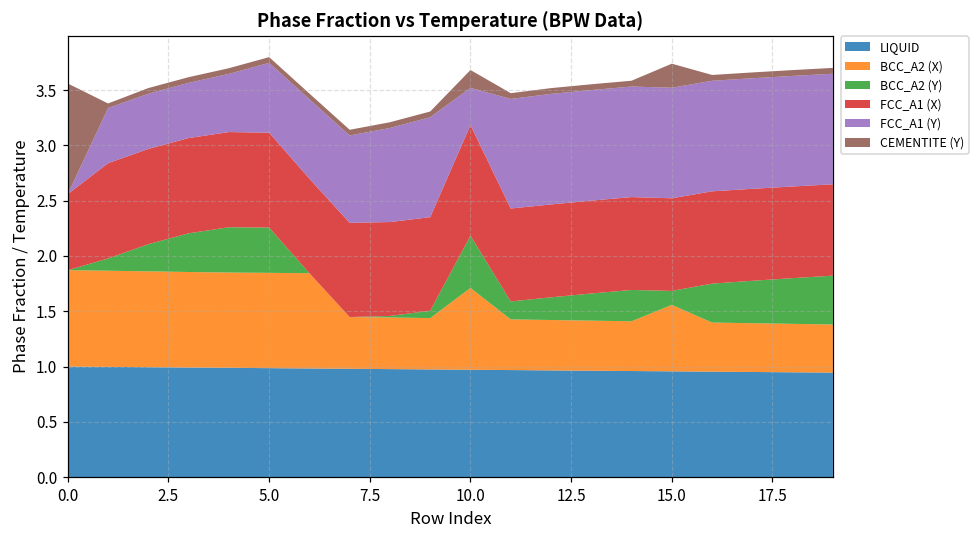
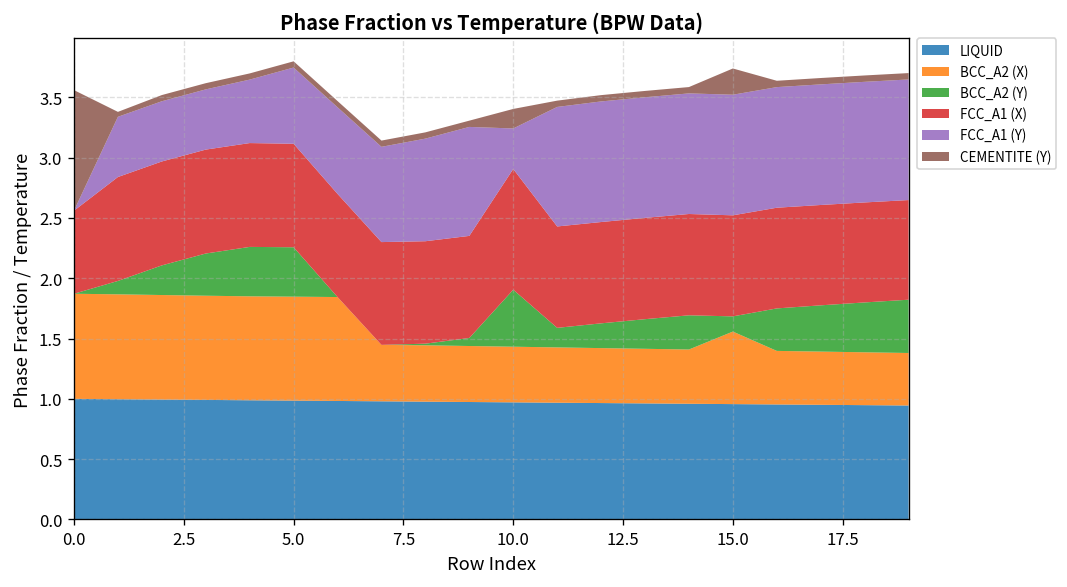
  {
    "LIQUID": {
      "0.0": 1.00,
      "5.0": 0.99,
      "10.0": 0.97,
      "15.0": 0.96
    },
    "BCC_A2 (X)": {
      "5.0": 0.86,
-     "10.0": 0.74,
+     "10.0": 0.46,
      "15.0": 0.60
    },
    "BCC_A2 (Y)": {
      "5.0": 0.41,
      "10.0": 0.47,
      "15.0": 0.13
    },
    "FCC_A1 (X)": {
      "5.0": 0.86,
      "10.0": 1.00,
      "15.0": 0.84
    },
    "FCC_A1 (Y)": {
      "5.0": 0.63,
      "10.0": 0.34,
      "15.0": 1.00
    },
    "CEMENTITE (Y)": {
      "0.0": 1.00,
      "5.0": 0.05,
      "10.0": 0.16,
      "15.0": 0.22
    }
  }
